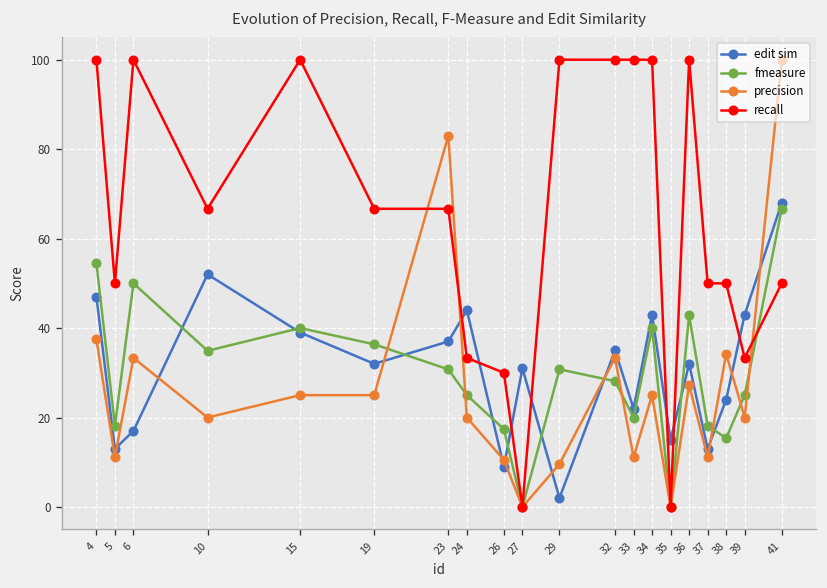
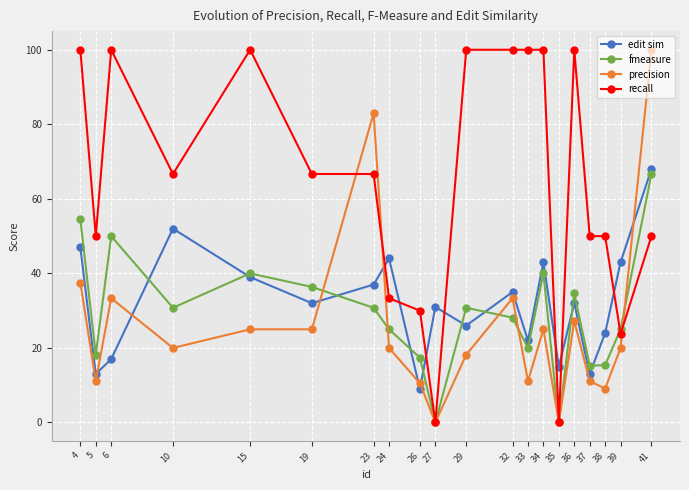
  {
    "edit sim": {
      "4": 47,
      "5": 13,
      "6": 17,
      "10": 52,
      "15": 39,
      "19": 32,
      "23": 37,
      "24": 44,
      "26": 9,
      "27": 31,
-     "29": 2,
+     "29": 26,
      "32": 35,
      "33": 22,
      "34": 43,
      "35": 15,
      "36": 32,
      "37": 13,
      "38": 24,
      "39": 43,
      "41": 68
    },
    "fmeasure": {
      "4": 55,
      "5": 18,
      "6": 50,
-     "10": 35,
+     "10": 31,
      "15": 40,
      "19": 36,
      "23": 31,
      "24": 25,
      "26": 17,
      "29": 31,
      "32": 28,
      "33": 20,
      "34": 40,
-     "36": 43,
-     "37": 18,
+     "36": 35,
+     "37": 15,
      "38": 15,
      "39": 25,
      "41": 67
    },
    "precision": {
      "4": 38,
      "5": 11,
      "6": 33,
      "10": 20,
      "15": 25,
      "19": 25,
      "23": 83,
      "24": 20,
      "26": 11,
-     "29": 10,
+     "29": 18,
      "32": 33,
      "33": 11,
      "34": 25,
      "36": 27,
      "37": 11,
-     "38": 34,
+     "38": 9,
      "39": 20
    },
    "recall": {
      "4": 100,
      "5": 50,
      "6": 100,
      "10": 67,
      "15": 100,
      "19": 67,
      "23": 67,
      "24": 33,
      "26": 30,
      "29": 100,
      "32": 100,
      "33": 100,
      "34": 100,
      "36": 100,
      "37": 50,
      "38": 50,
-     "39": 33,
+     "39": 24,
      "41": 50
    }
  }
